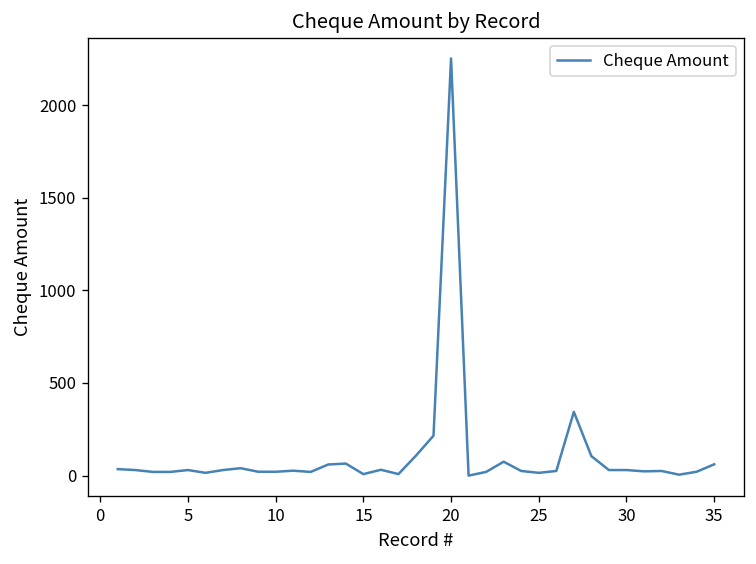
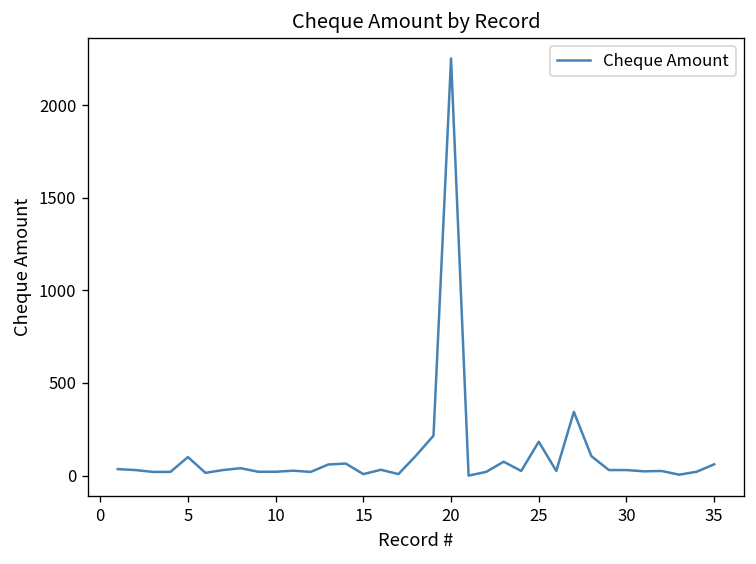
  {
-   "5": 30,
+   "5": 100,
    "10": 20,
    "15": 10,
    "20": 2250,
-   "25": 20,
+   "25": 180,
    "30": 30,
    "35": 60
  }
